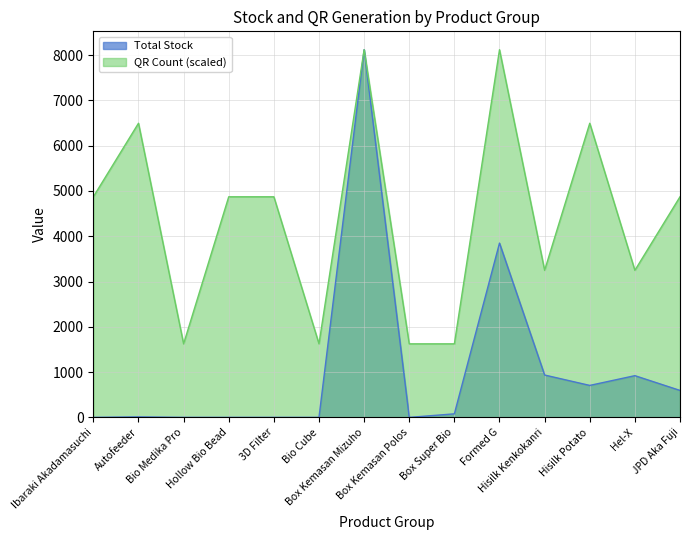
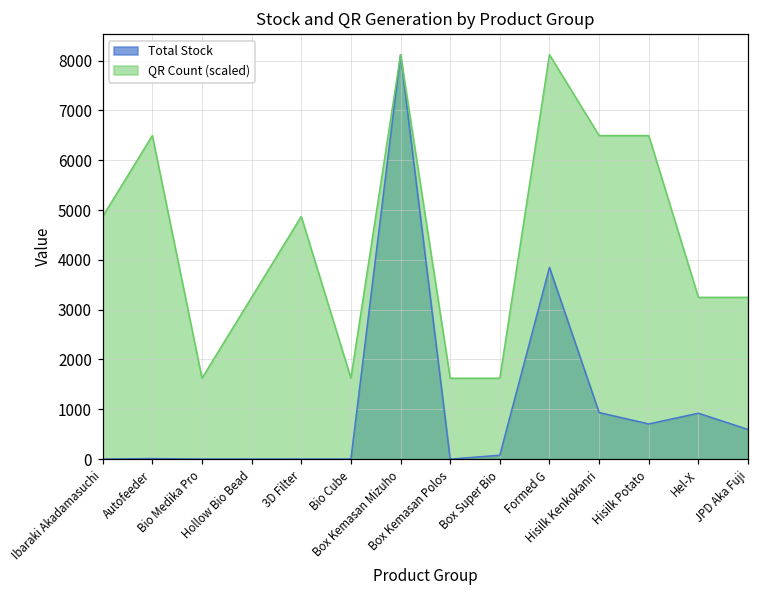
  {
    "Total Stock": {
      "Ibaraki Akadamasuchi": 0,
      "Autofeeder": 0,
      "Bio Medika Pro": 0,
      "Hollow Bio Bead": 0,
      "3D Filter": 0,
      "Bio Cube": 0,
      "Box Kemasan Polos": 0,
      "Box Super Bio": 100,
      "Formed G": 3800,
      "Hisilk Kenkokanri": 900,
      "Hisilk Potato": 700,
      "Hel-X": 900,
      "JPD Aka Fuji": 600
    },
    "QR Count (scaled)": {
      "Ibaraki Akadamasuchi": 4900,
      "Autofeeder": 6500,
      "Bio Medika Pro": 1600,
-     "Hollow Bio Bead": 4900,
+     "Hollow Bio Bead": 3200,
      "3D Filter": 4900,
      "Bio Cube": 1600,
      "Box Kemasan Polos": 1600,
      "Box Super Bio": 1600,
      "Formed G": 8100,
-     "Hisilk Kenkokanri": 3200,
+     "Hisilk Kenkokanri": 6500,
      "Hisilk Potato": 6500,
      "Hel-X": 3200,
-     "JPD Aka Fuji": 4900
+     "JPD Aka Fuji": 3200
    }
  }
